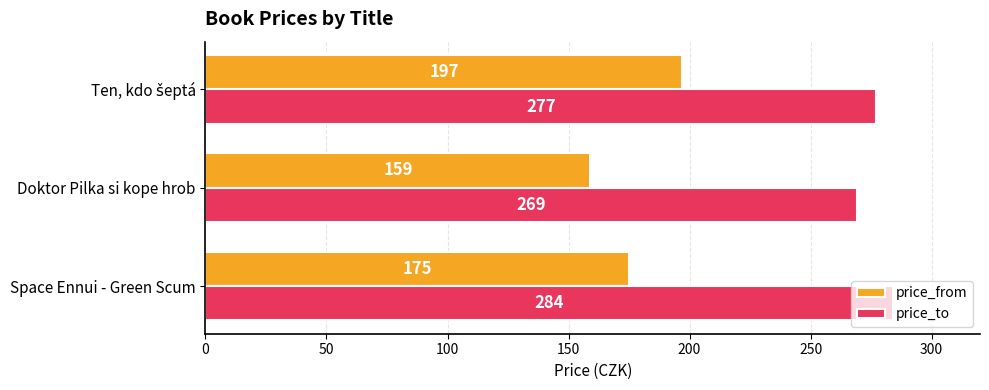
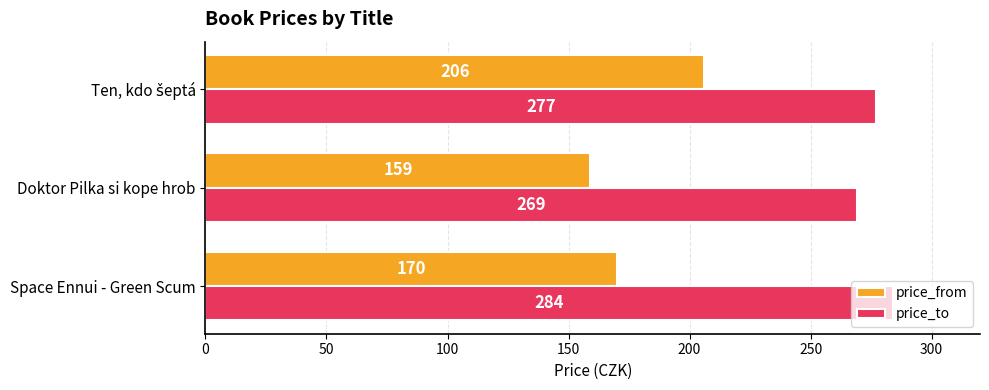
  {
    "price_from": {
-     "Ten, kdo šeptá": 197,
+     "Ten, kdo šeptá": 206,
      "Doktor Pilka si kope hrob": 159,
-     "Space Ennui - Green Scum": 175
+     "Space Ennui - Green Scum": 170
    },
    "price_to": {
      "Ten, kdo šeptá": 277,
      "Doktor Pilka si kope hrob": 269
    }
  }
